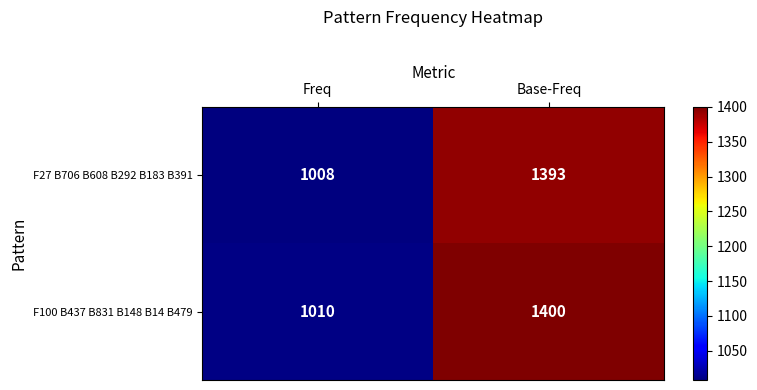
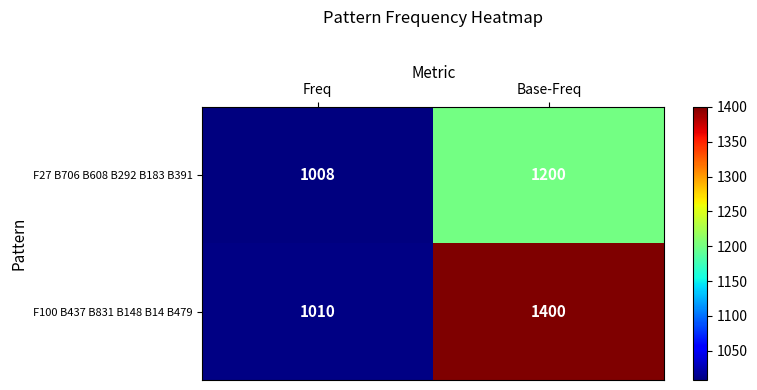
  {
    "F27 B706 B608 B292 B183 B391": {
      "Freq": 1008,
-     "Base-Freq": 1393
+     "Base-Freq": 1200
    },
    "F100 B437 B831 B148 B14 B479": {
      "Freq": 1010,
      "Base-Freq": 1400
    }
  }
